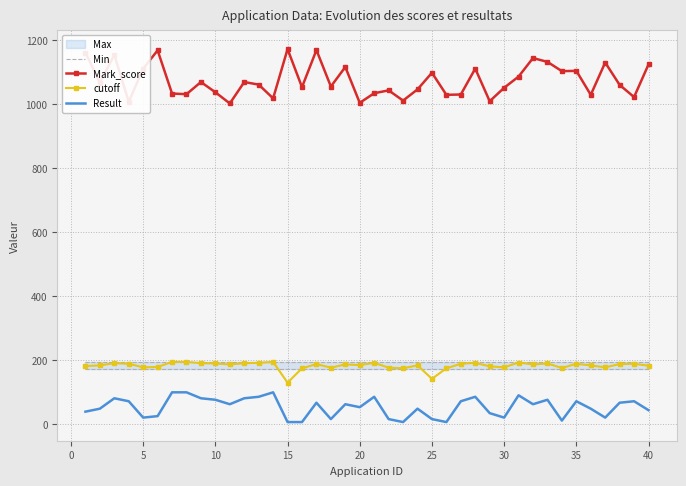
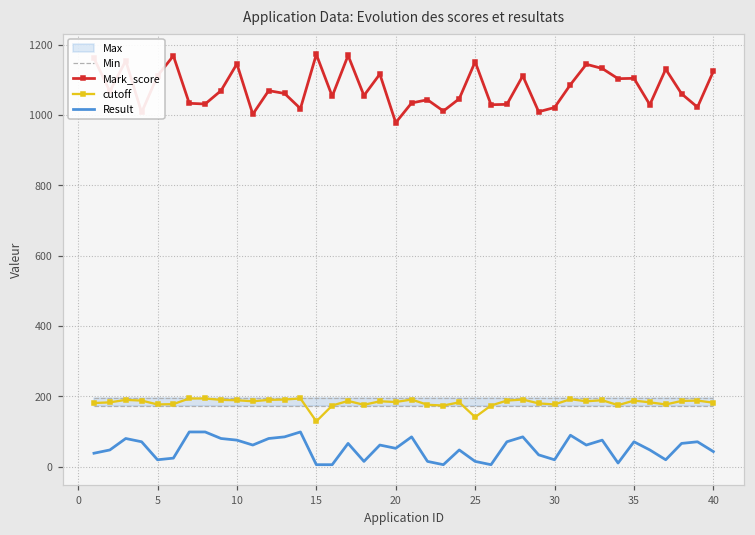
  {
    "Min": {
      "10": 170,
      "15": 170,
      "20": 170,
      "25": 170,
      "35": 170,
      "40": 170
    },
    "Mark_score": {
-     "10": 1040,
+     "10": 1150,
      "15": 1170,
-     "20": 1000,
-     "25": 1100,
-     "30": 1050,
+     "20": 980,
+     "25": 1150,
+     "30": 1020,
      "35": 1100,
      "40": 1120
    },
    "cutoff": {
      "15": 130,
      "20": 180,
      "25": 140,
      "40": 180
    }
  }
